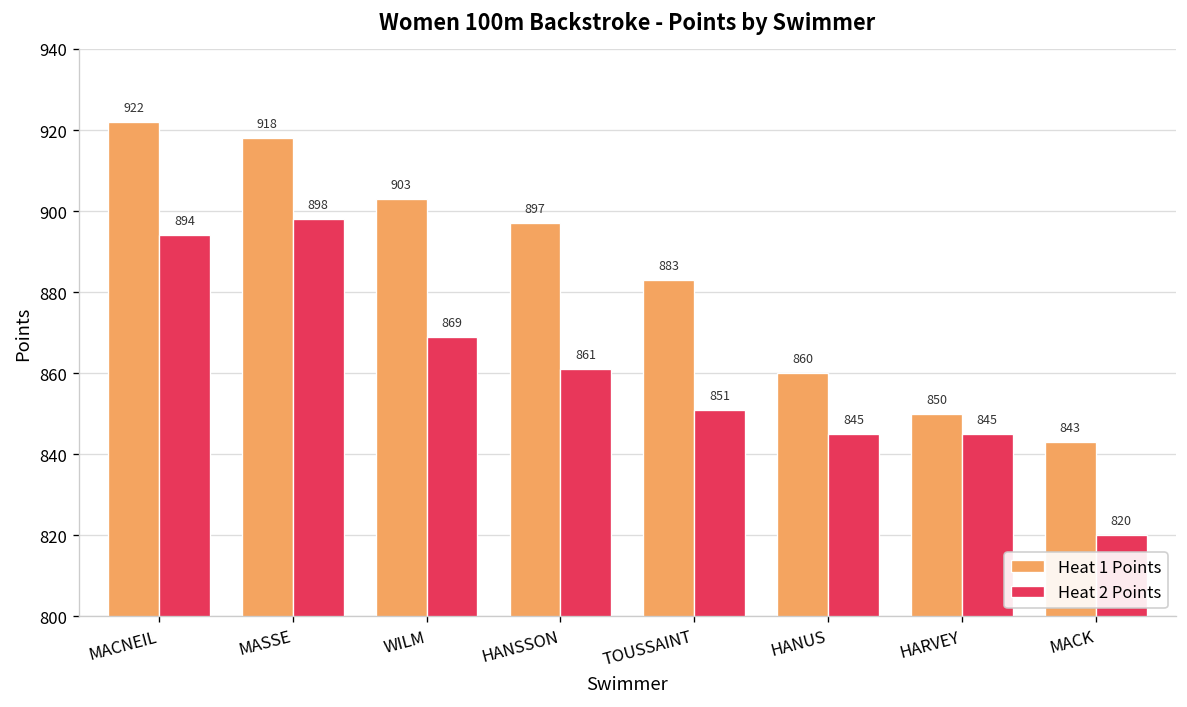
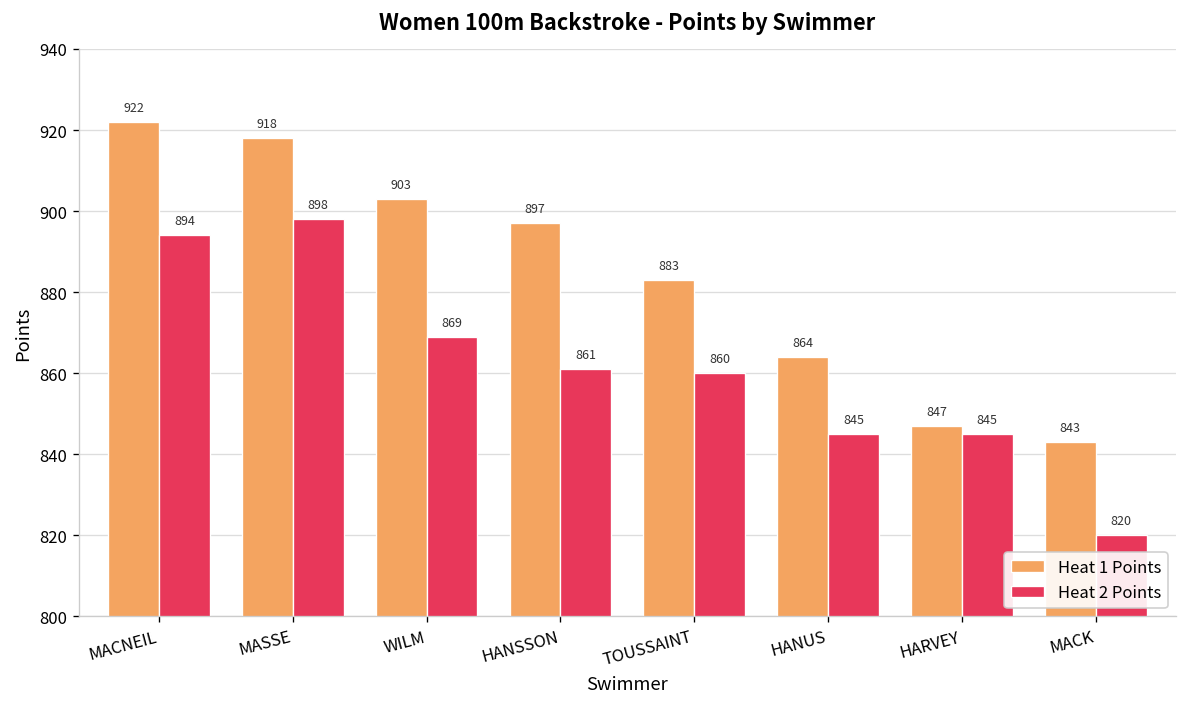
  {
    "Heat 1 Points": {
      "MACNEIL": 922,
      "MASSE": 918,
      "WILM": 903,
      "HANSSON": 897,
      "TOUSSAINT": 883,
-     "HANUS": 860,
-     "HARVEY": 850,
+     "HANUS": 864,
+     "HARVEY": 847,
      "MACK": 843
    },
    "Heat 2 Points": {
      "MACNEIL": 894,
      "MASSE": 898,
      "WILM": 869,
      "HANSSON": 861,
-     "TOUSSAINT": 851,
+     "TOUSSAINT": 860,
      "HANUS": 845,
      "HARVEY": 845,
      "MACK": 820
    }
  }
